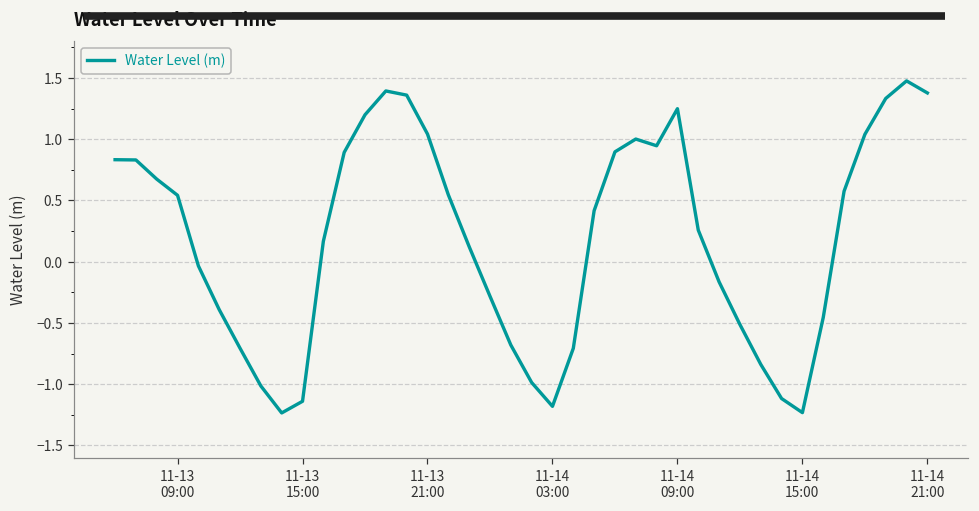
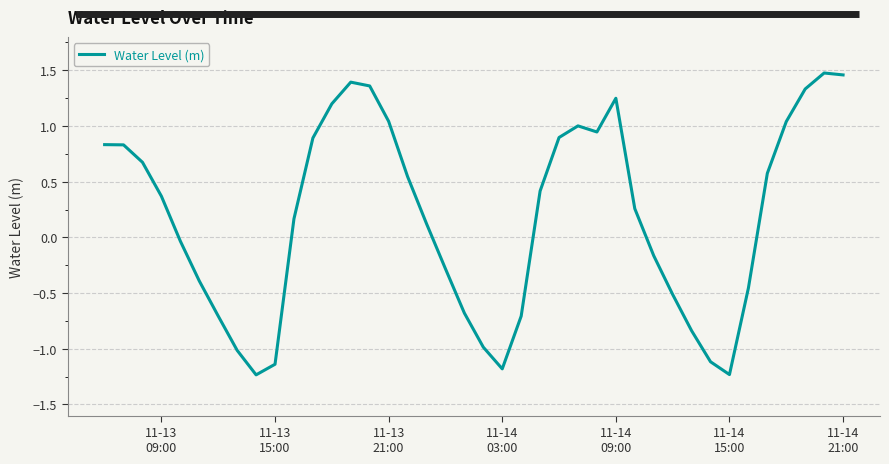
  {
-   "11-13 09:00": 0.54,
+   "11-13 09:00": 0.37,
    "11-13 15:00": -1.14,
    "11-13 21:00": 1.04,
    "11-14 03:00": -1.18,
    "11-14 09:00": 1.25,
    "11-14 15:00": -1.23,
-   "11-14 21:00": 1.38
+   "11-14 21:00": 1.46
  }
